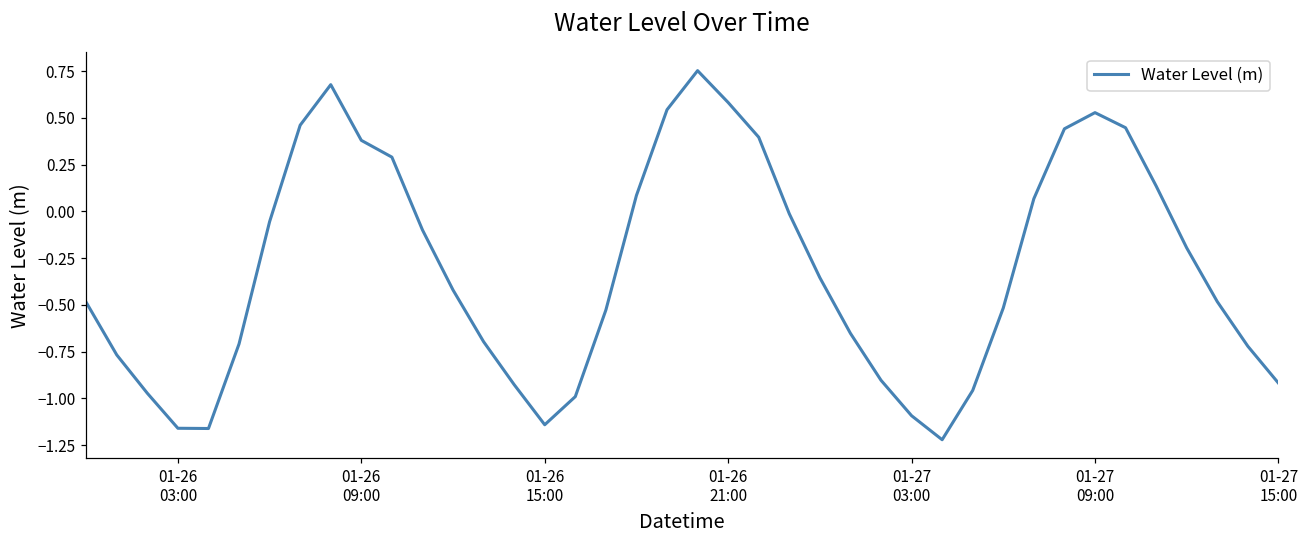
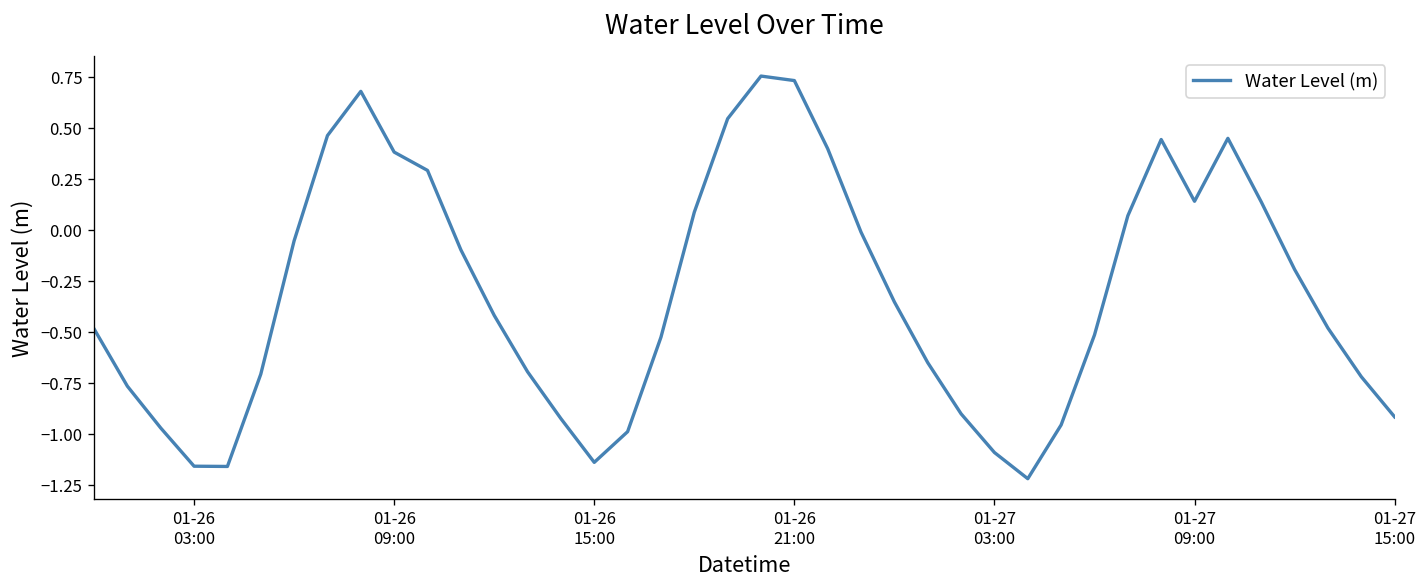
  {
    "01-26 03:00": -1.16,
    "01-26 09:00": 0.38,
    "01-26 15:00": -1.14,
-   "01-26 21:00": 0.58,
+   "01-26 21:00": 0.73,
    "01-27 03:00": -1.09,
-   "01-27 09:00": 0.53,
+   "01-27 09:00": 0.14,
    "01-27 15:00": -0.92
  }
